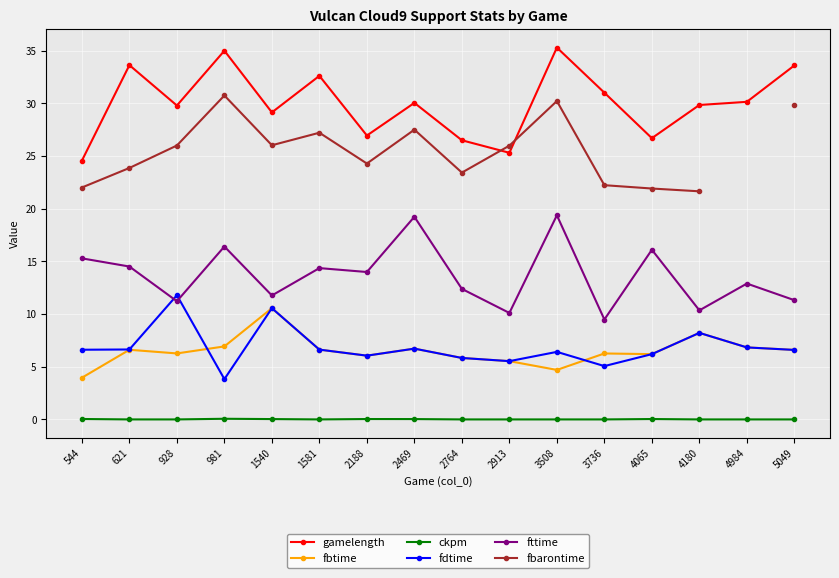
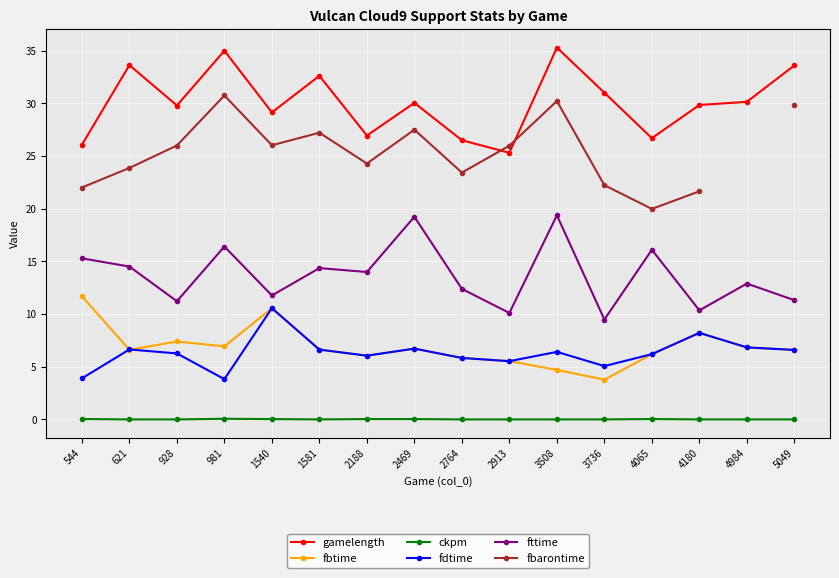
  {
    "gamelength": {
-     "544": 24.6,
+     "544": 26.1,
      "621": 33.6,
      "928": 29.8,
      "981": 35.0,
      "1540": 29.1,
      "1581": 32.6,
      "2188": 27.0,
      "2469": 30.1,
      "2764": 26.5,
      "2913": 25.3,
      "3508": 35.3,
      "3736": 31.0,
      "4065": 26.7,
      "4180": 29.9,
      "4984": 30.2,
      "5049": 33.6
    },
    "fbtime": {
-     "544": 4.0,
-     "928": 6.3,
+     "544": 11.7,
+     "928": 7.4,
      "981": 6.9,
      "3508": 4.7,
-     "3736": 6.3
+     "3736": 3.8
    },
    "ckpm": {
      "544": 0.0,
      "621": 0.0,
      "928": 0.0,
      "981": 0.1,
      "1540": 0.0,
      "1581": 0.0,
      "2188": 0.0,
      "2469": 0.0,
      "2764": 0.0,
      "2913": 0.0,
      "3508": 0.0,
      "3736": 0.0,
      "4065": 0.0,
      "4180": 0.0,
      "4984": 0.0,
      "5049": 0.0
    },
    "fdtime": {
-     "544": 6.6,
-     "928": 11.8,
+     "544": 3.9,
+     "928": 6.3,
      "981": 3.8,
      "3508": 6.4,
      "3736": 5.1
    },
    "fttime": {
      "544": 15.3,
      "621": 14.5,
      "928": 11.2,
      "981": 16.4,
      "1540": 11.8,
      "1581": 14.4,
      "2188": 14.0,
      "2469": 19.2,
      "2764": 12.4,
      "2913": 10.1,
      "3508": 19.4,
      "3736": 9.5,
      "4065": 16.1,
      "4180": 10.4,
      "4984": 12.9,
      "5049": 11.3
    },
    "fbarontime": {
      "544": 22.0,
      "621": 23.9,
      "928": 26.0,
      "981": 30.8,
      "1540": 26.0,
      "1581": 27.2,
      "2188": 24.3,
      "2469": 27.5,
      "2764": 23.4,
      "2913": 26.0,
      "3508": 30.2,
      "3736": 22.2,
-     "4065": 21.9,
+     "4065": 20.0,
      "4180": 21.7,
      "5049": 29.9
    }
  }
